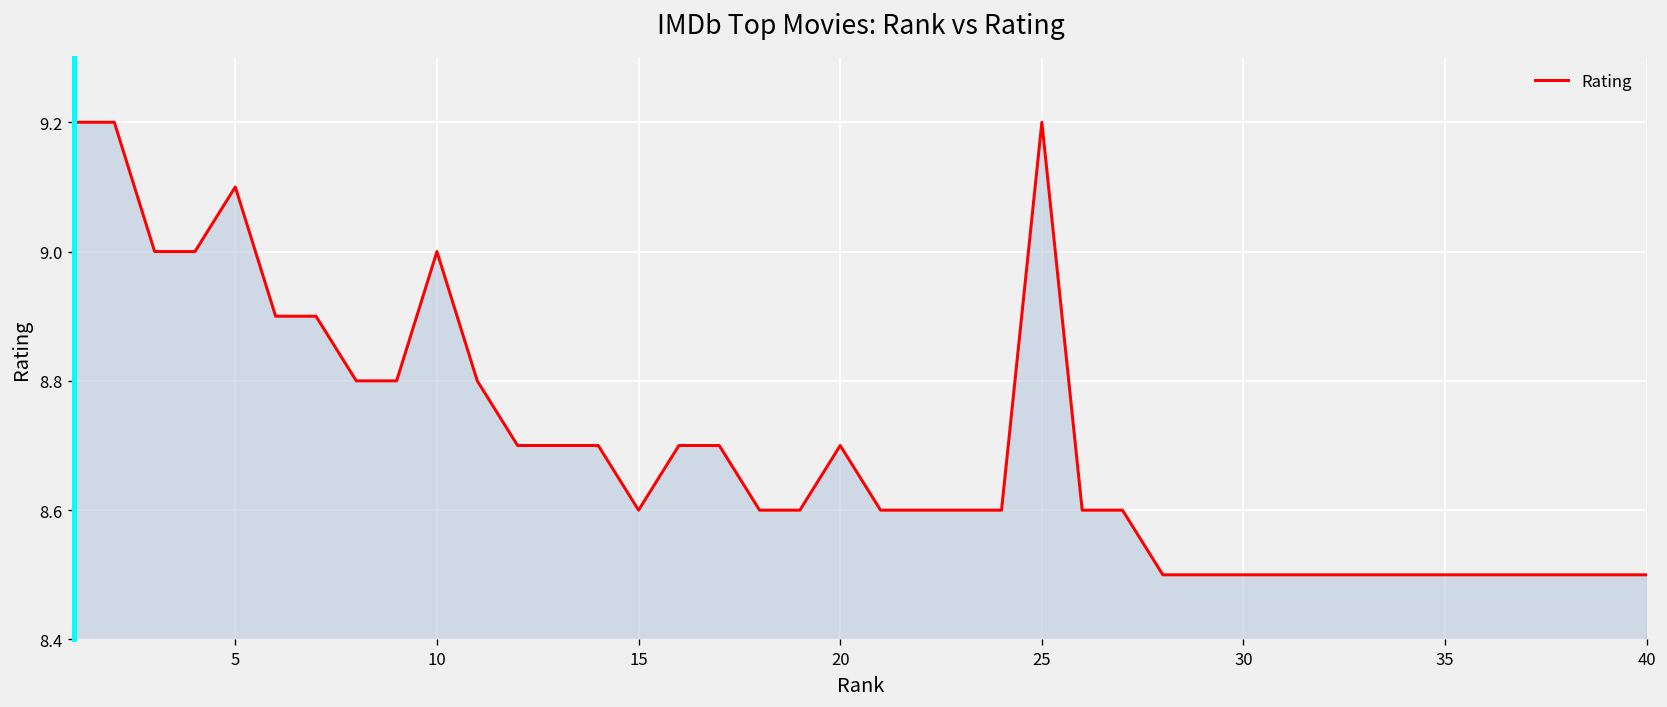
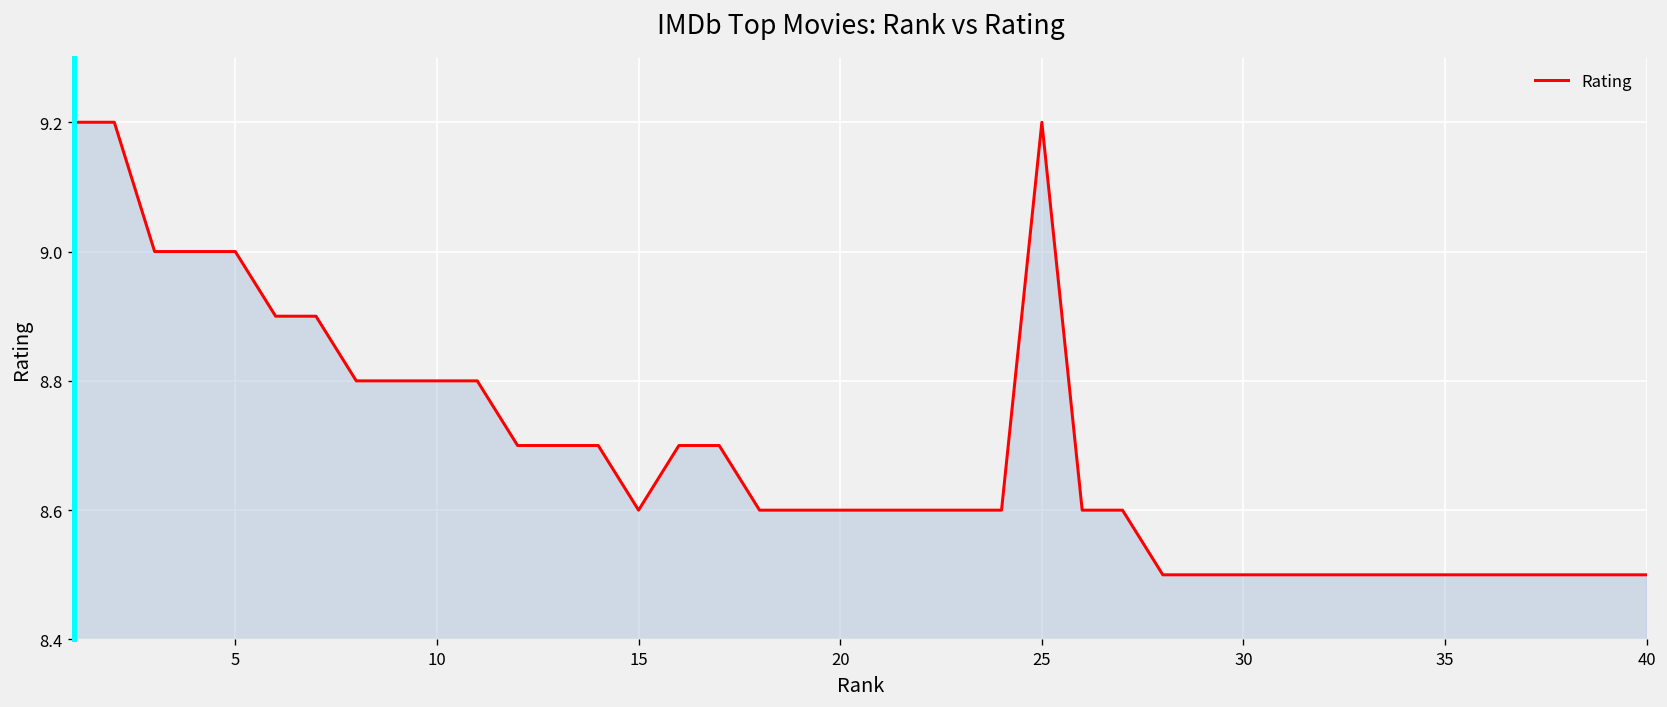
  {
-   "5": 9.1,
-   "10": 9.0,
+   "5": 9.0,
+   "10": 8.8,
    "15": 8.6,
-   "20": 8.7,
+   "20": 8.6,
    "25": 9.2,
    "30": 8.5,
    "35": 8.5,
    "40": 8.5
  }
